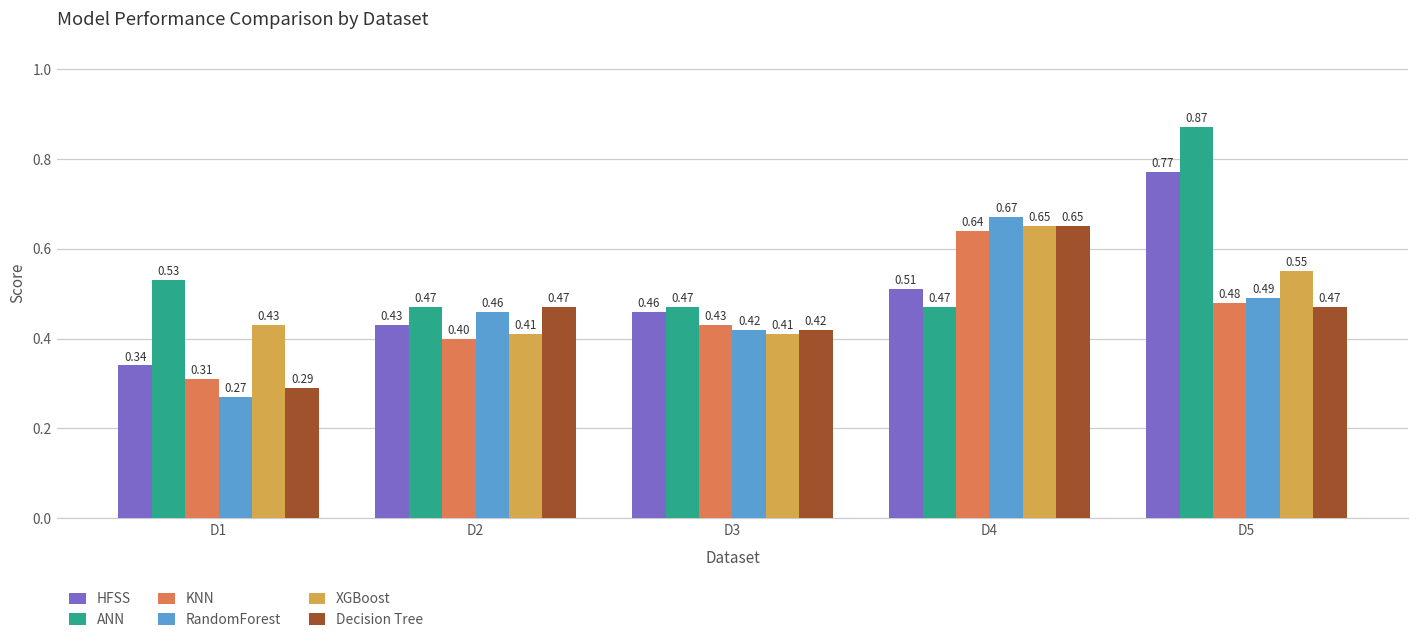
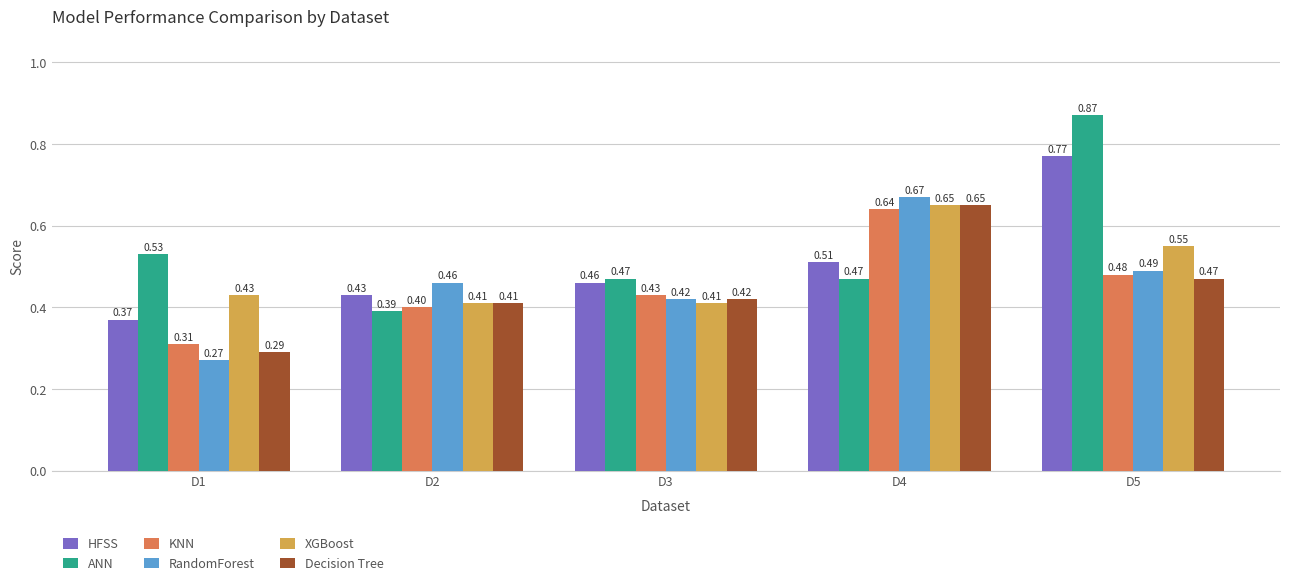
  {
    "HFSS": {
-     "D1": 0.34,
+     "D1": 0.37,
      "D2": 0.43,
      "D3": 0.46,
      "D4": 0.51,
      "D5": 0.77
    },
    "ANN": {
      "D1": 0.53,
-     "D2": 0.47,
+     "D2": 0.39,
      "D3": 0.47,
      "D4": 0.47,
      "D5": 0.87
    },
    "RandomForest": {
      "D1": 0.27,
      "D2": 0.46,
      "D3": 0.42,
      "D4": 0.67,
      "D5": 0.49
    },
    "Decision Tree": {
      "D1": 0.29,
-     "D2": 0.47,
+     "D2": 0.41,
      "D3": 0.42,
      "D4": 0.65,
      "D5": 0.47
    }
  }
